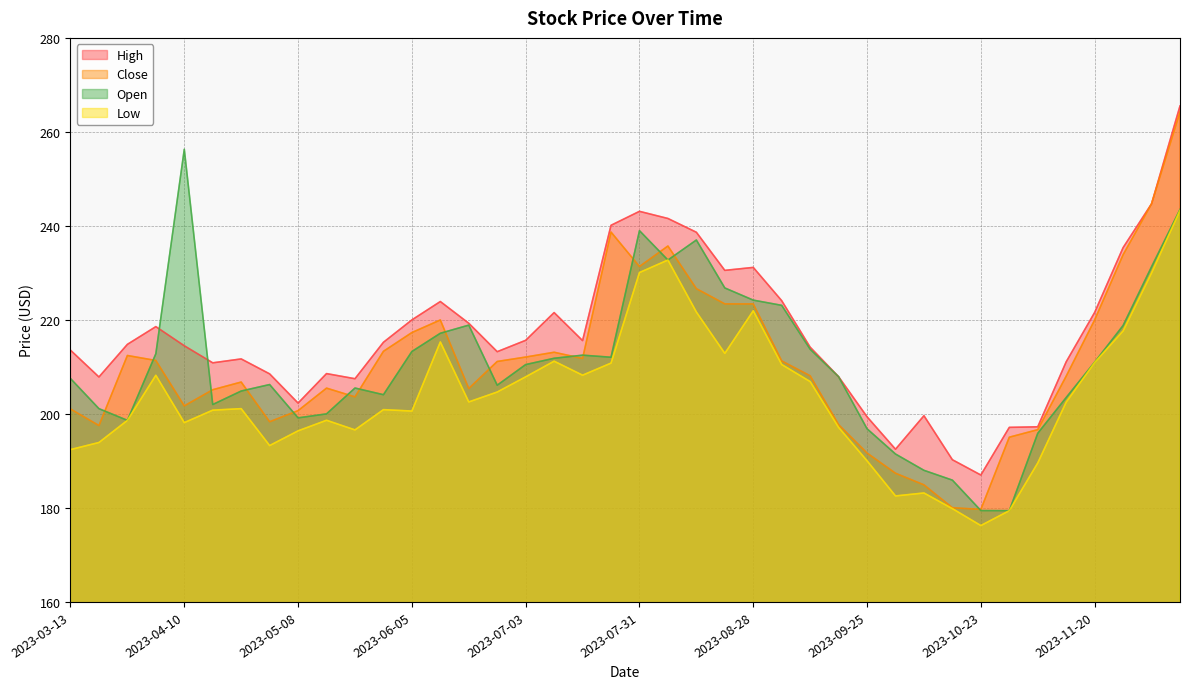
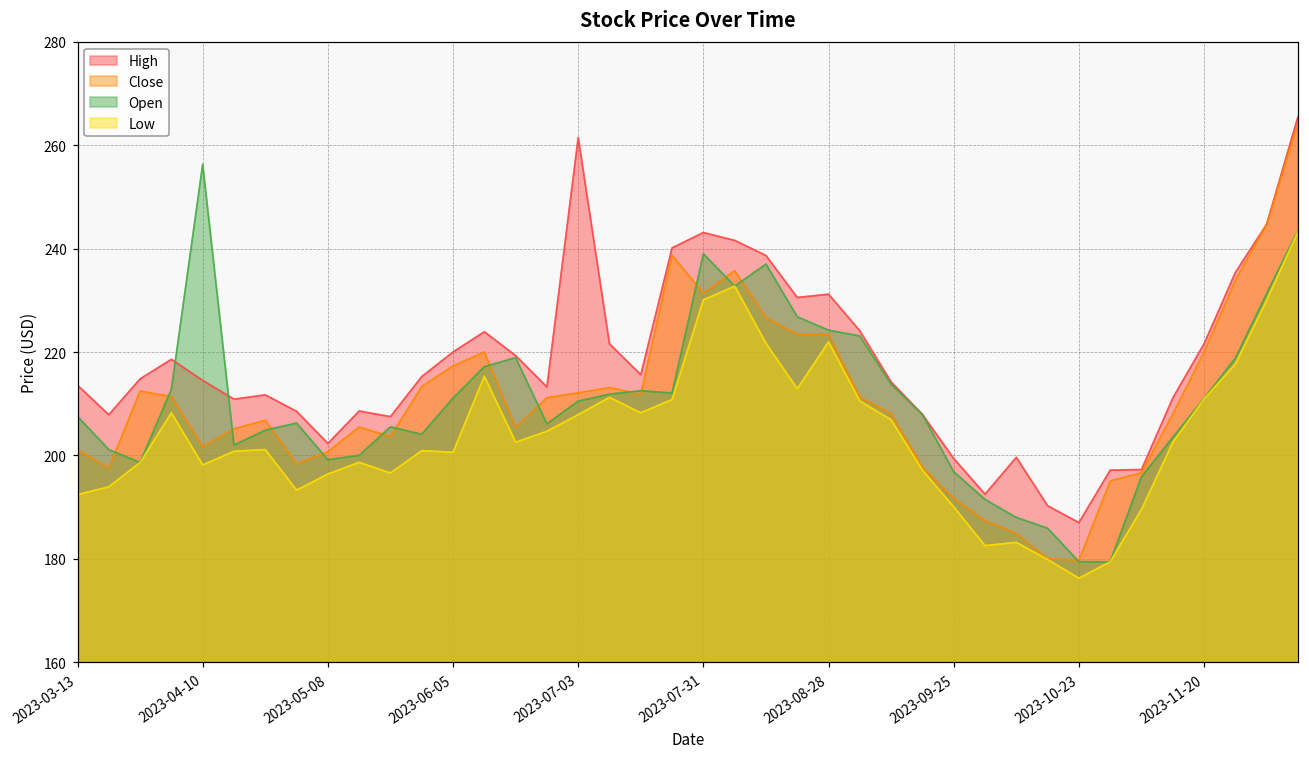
  {
    "High": {
      "2023-03-13": 214,
      "2023-04-10": 215,
      "2023-05-08": 202,
      "2023-06-05": 220,
-     "2023-07-03": 216,
+     "2023-07-03": 261,
      "2023-07-31": 243,
      "2023-08-28": 231,
      "2023-09-25": 199,
      "2023-10-23": 187,
      "2023-11-20": 222
    },
    "Open": {
      "2023-03-13": 208,
      "2023-04-10": 256,
      "2023-05-08": 199,
-     "2023-06-05": 213,
+     "2023-06-05": 211,
      "2023-07-03": 211,
      "2023-07-31": 239,
      "2023-08-28": 224,
      "2023-09-25": 197
    }
  }
